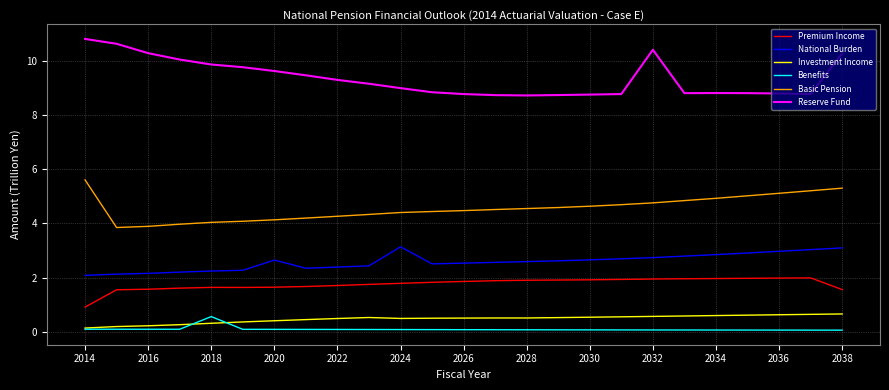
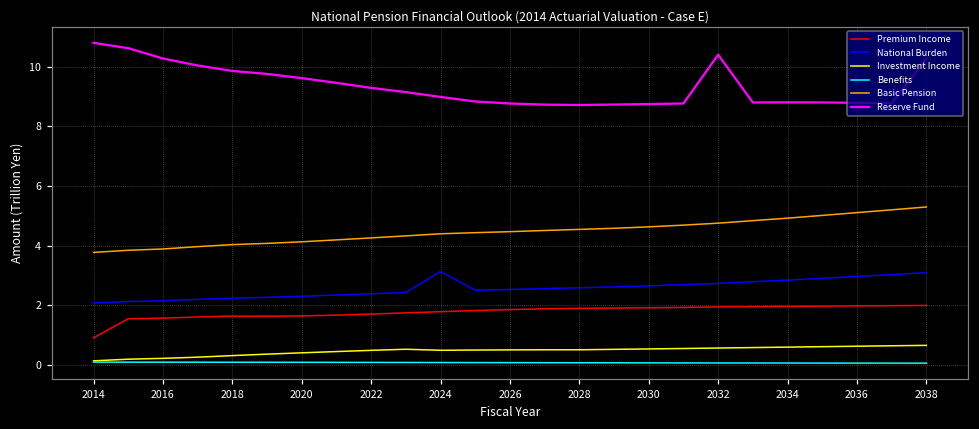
  {
    "Premium Income": {
      "2014": 0.9,
      "2016": 1.6,
      "2018": 1.6,
      "2020": 1.7,
      "2022": 1.7,
      "2024": 1.8,
      "2026": 1.9,
      "2028": 1.9,
      "2030": 1.9,
      "2032": 2.0,
      "2034": 2.0,
      "2036": 2.0,
-     "2038": 1.6
+     "2038": 2.0
    },
    "National Burden": {
      "2014": 2.1,
      "2016": 2.2,
      "2018": 2.2,
-     "2020": 2.6,
+     "2020": 2.3,
      "2022": 2.4,
      "2024": 3.1,
      "2026": 2.5,
      "2028": 2.6,
      "2030": 2.7,
      "2032": 2.7,
      "2034": 2.9,
      "2036": 3.0,
      "2038": 3.1
    },
    "Investment Income": {
      "2016": 0.2,
      "2018": 0.3,
      "2020": 0.4,
      "2022": 0.5,
      "2024": 0.5,
      "2026": 0.5,
      "2028": 0.5,
      "2030": 0.5,
      "2032": 0.6,
      "2034": 0.6,
      "2036": 0.6,
      "2038": 0.7
    },
    "Benefits": {
      "2016": 0.1,
-     "2018": 0.6,
+     "2018": 0.1,
      "2020": 0.1,
      "2022": 0.1,
      "2024": 0.1,
      "2026": 0.1,
      "2028": 0.1,
      "2030": 0.1,
      "2032": 0.1,
      "2034": 0.1,
      "2036": 0.1,
      "2038": 0.1
    },
    "Basic Pension": {
-     "2014": 5.6,
+     "2014": 3.8,
      "2016": 3.9,
      "2018": 4.0,
      "2020": 4.1,
      "2022": 4.3,
      "2024": 4.4,
      "2026": 4.5,
      "2028": 4.6,
      "2030": 4.6,
      "2032": 4.8,
      "2034": 4.9,
      "2036": 5.1,
      "2038": 5.3
    },
    "Reserve Fund": {
      "2014": 10.8,
      "2016": 10.3,
      "2018": 9.9,
      "2020": 9.6,
      "2022": 9.3,
      "2024": 9.0,
      "2026": 8.8,
      "2028": 8.7,
      "2030": 8.8,
      "2032": 10.4,
      "2034": 8.8
    }
  }
